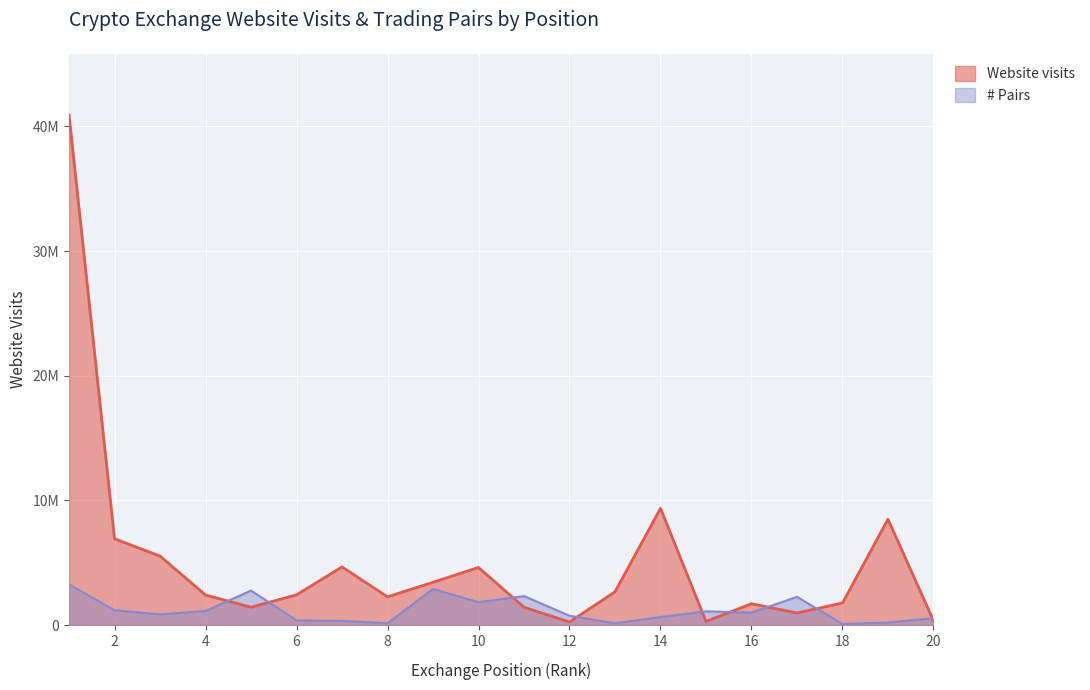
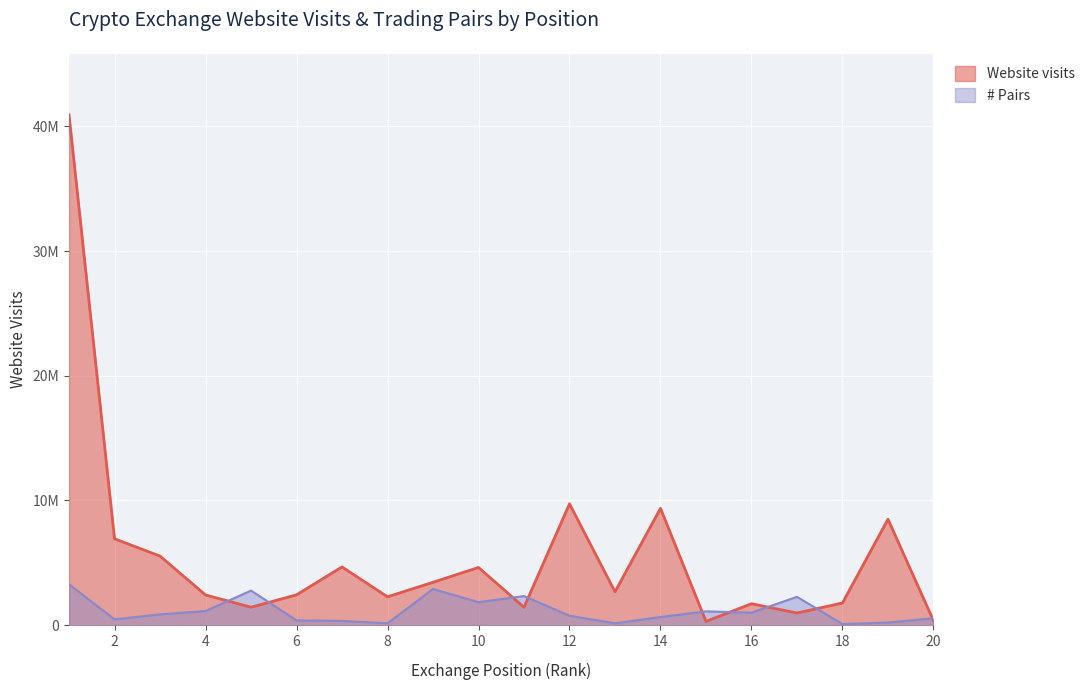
  {
    "Website visits": {
      "2": 6900000,
      "4": 2400000,
      "6": 2400000,
      "8": 2300000,
      "10": 4600000,
-     "12": 300000,
+     "12": 9700000,
      "14": 9400000,
      "16": 1700000,
      "18": 1800000
    },
    "# Pairs": {
-     "2": 1200000,
+     "2": 500000,
      "4": 1100000,
      "6": 400000,
      "8": 200000,
      "10": 1800000,
      "12": 800000,
      "14": 700000,
      "16": 1000000,
      "18": 100000
    }
  }
